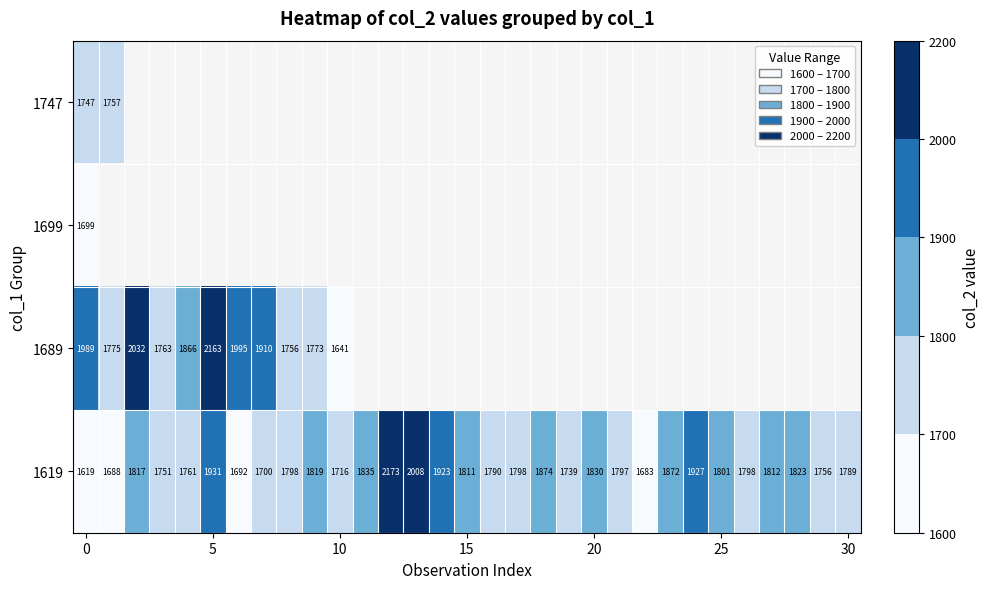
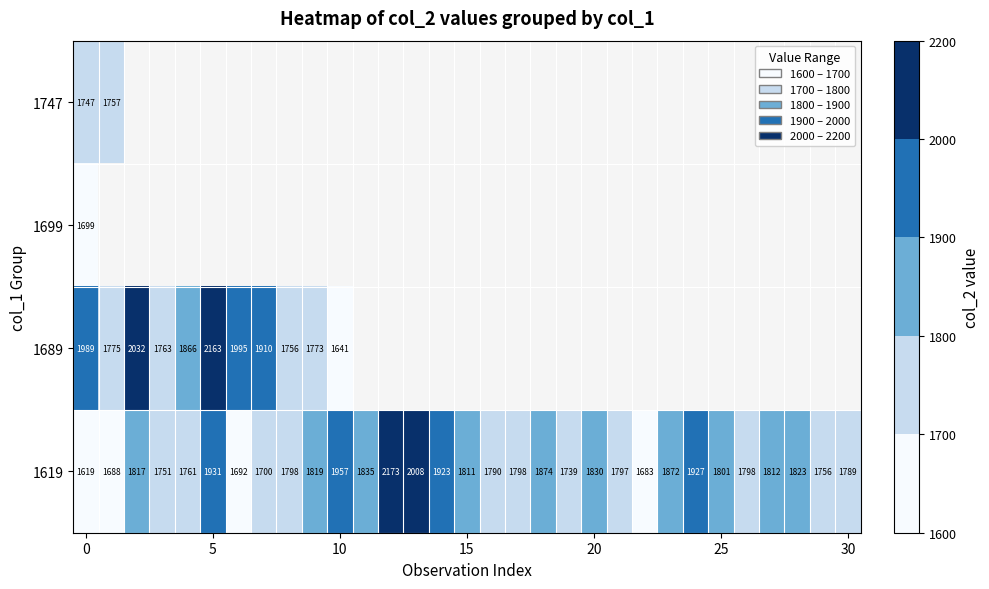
  {
    "1747": {
      "0": 1747
    },
    "1699": {
      "0": 1699
    },
    "1689": {
      "0": 1989,
      "5": 2163,
      "10": 1641
    },
    "1619": {
      "0": 1619,
      "5": 1931,
-     "10": 1716,
+     "10": 1957,
      "15": 1811,
      "20": 1830,
      "25": 1801,
      "30": 1789
    }
  }
